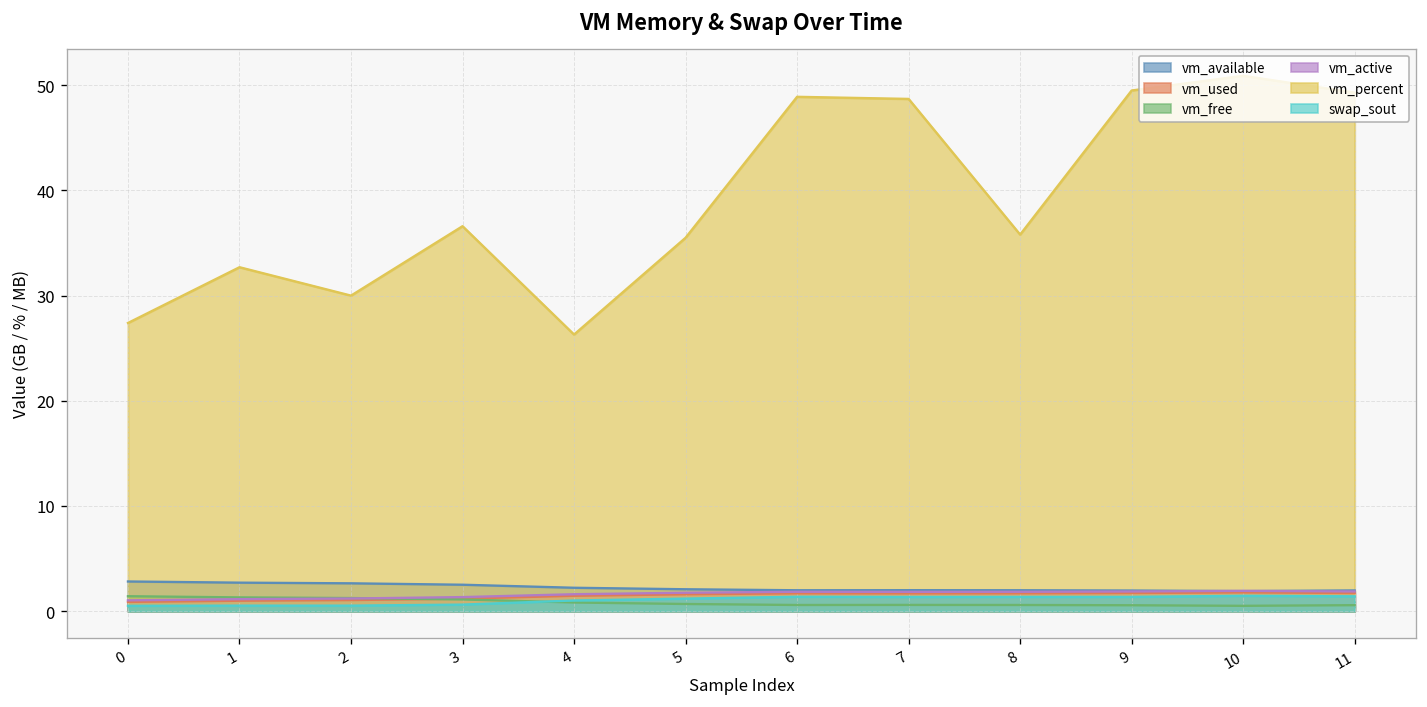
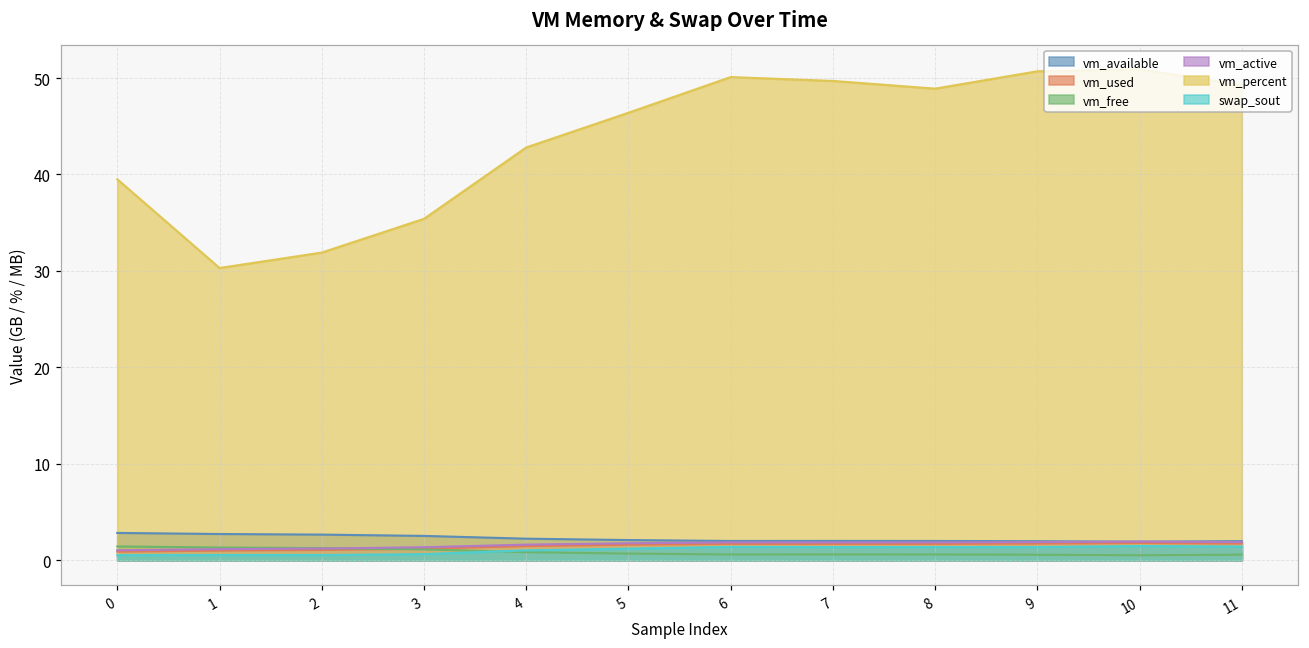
  {
    "vm_available": {
      "0": 3,
      "1": 3,
      "2": 3,
      "3": 3,
      "4": 2,
      "5": 2
    },
    "vm_free": {
      "0": 1,
      "5": 1,
      "6": 1,
      "7": 1,
      "8": 1,
      "9": 1,
      "10": 1,
      "11": 1
    },
    "vm_percent": {
-     "0": 27,
-     "1": 33,
-     "2": 30,
-     "3": 37,
-     "4": 26,
-     "5": 36,
-     "6": 49,
-     "7": 49,
-     "8": 36,
-     "9": 50
+     "0": 40,
+     "1": 30,
+     "2": 32,
+     "3": 35,
+     "4": 43,
+     "5": 46,
+     "6": 50,
+     "7": 50,
+     "8": 49,
+     "9": 51
    },
    "swap_sout": {
      "0": 1,
      "1": 1,
      "2": 1,
      "3": 1,
      "5": 1,
      "6": 1,
      "7": 1,
      "8": 1,
      "9": 1,
      "10": 1,
      "11": 1
    }
  }
